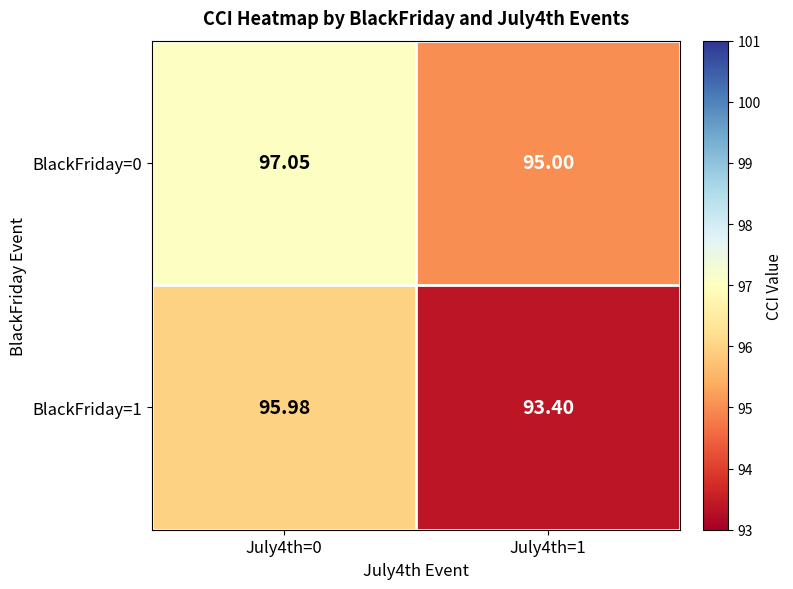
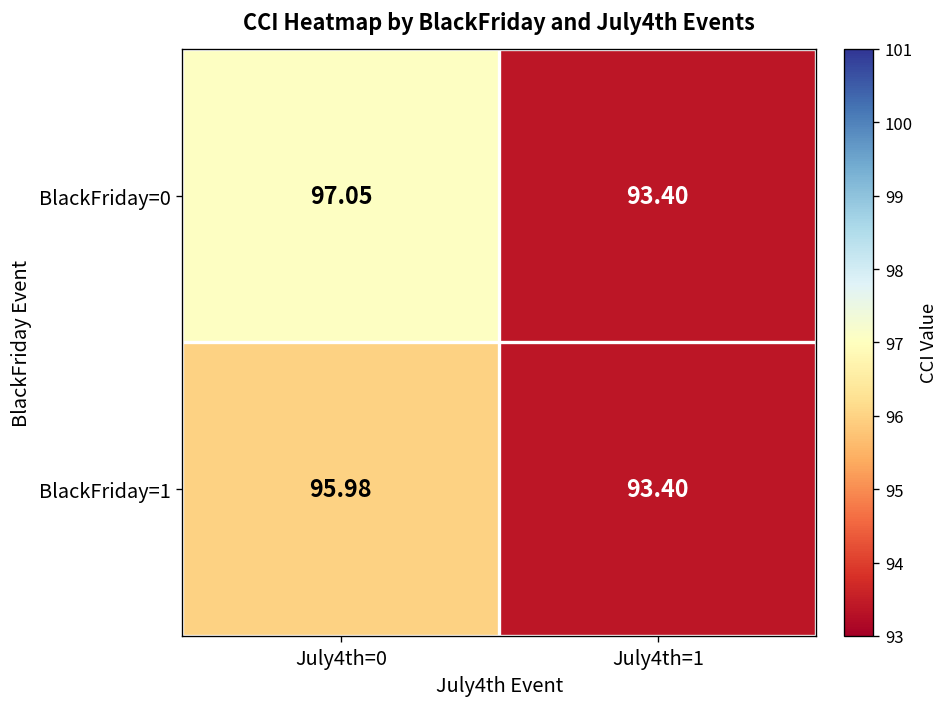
  {
    "BlackFriday=0": {
      "July4th=0": 97.05,
-     "July4th=1": 95.00
+     "July4th=1": 93.40
    },
    "BlackFriday=1": {
      "July4th=0": 95.98,
      "July4th=1": 93.40
    }
  }
